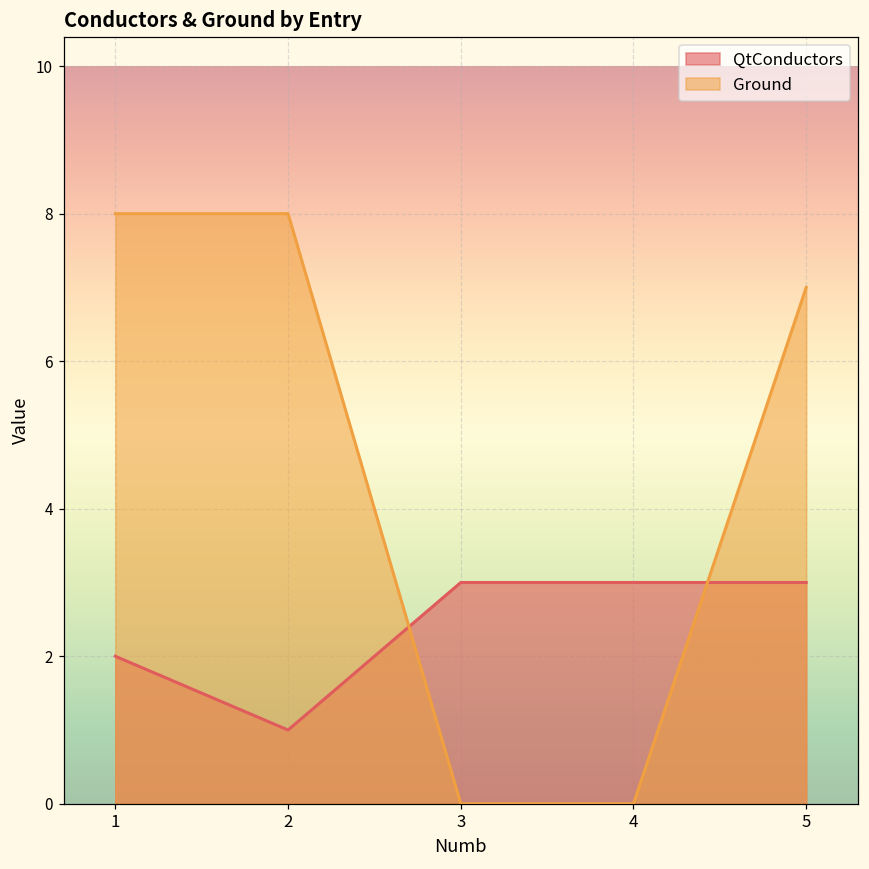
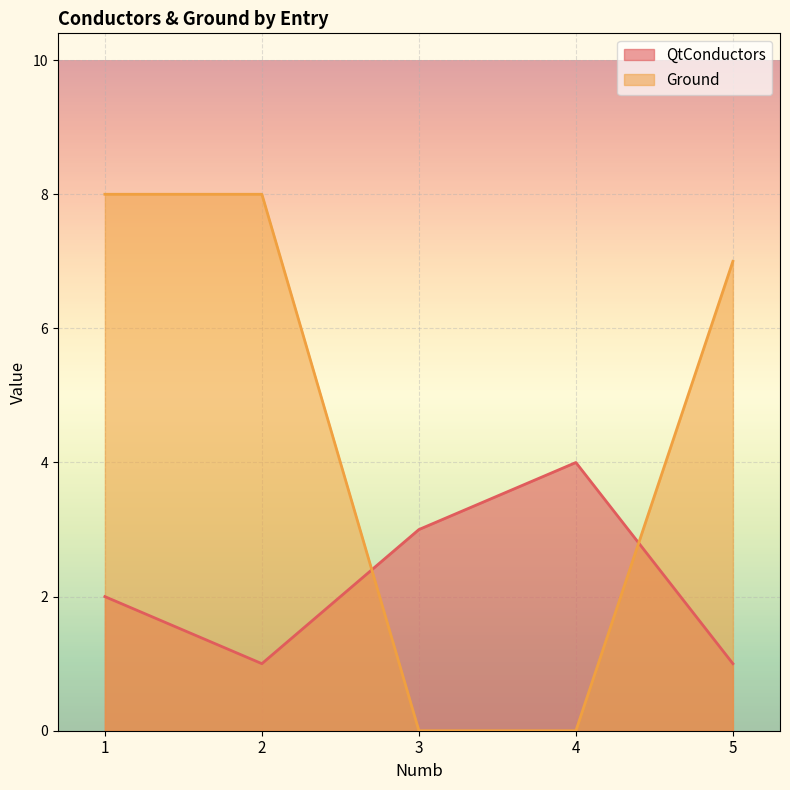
  {
    "QtConductors": {
      "1": 2,
      "2": 1,
      "3": 3,
-     "4": 3,
-     "5": 3
+     "4": 4,
+     "5": 1
    },
    "Ground": {
      "1": 8,
      "2": 8,
      "3": 0,
      "4": 0,
      "5": 7
    }
  }
